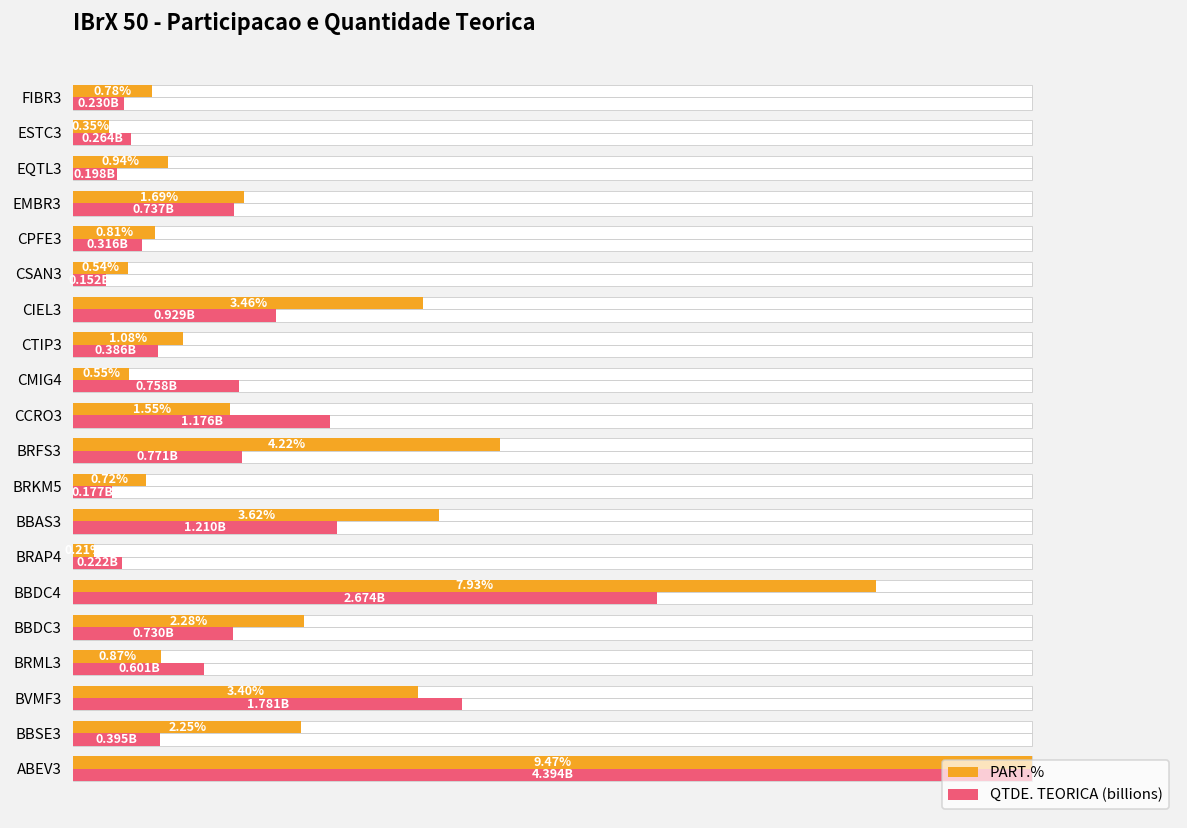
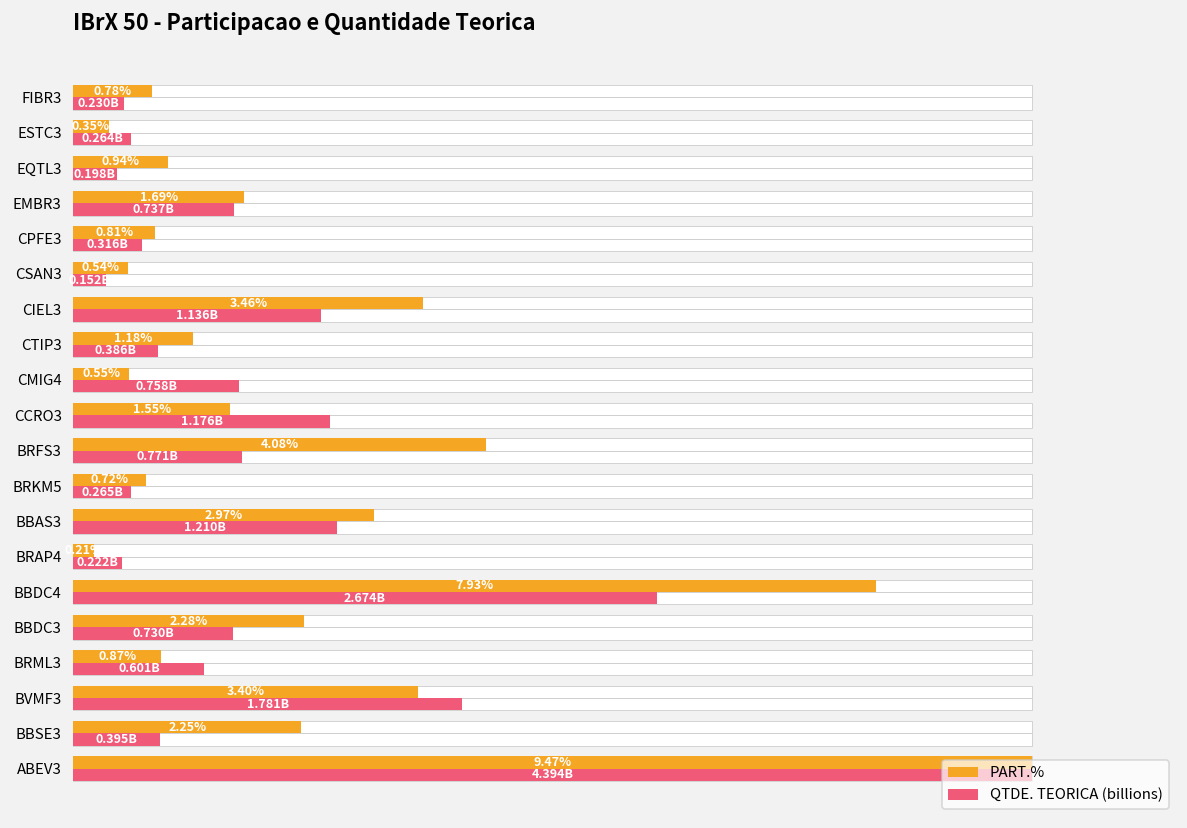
  {
    "PART.%": {
-     "CTIP3": "1.08%",
-     "BRFS3": "4.22%",
-     "BBAS3": "3.62%"
+     "CTIP3": "1.18%",
+     "BRFS3": "4.08%",
+     "BBAS3": "2.97%"
    },
    "QTDE. TEORICA (billions)": {
-     "CIEL3": "0.929B",
-     "BRKM5": "0.177B"
+     "CIEL3": "1.136B",
+     "BRKM5": "0.265B"
    }
  }
